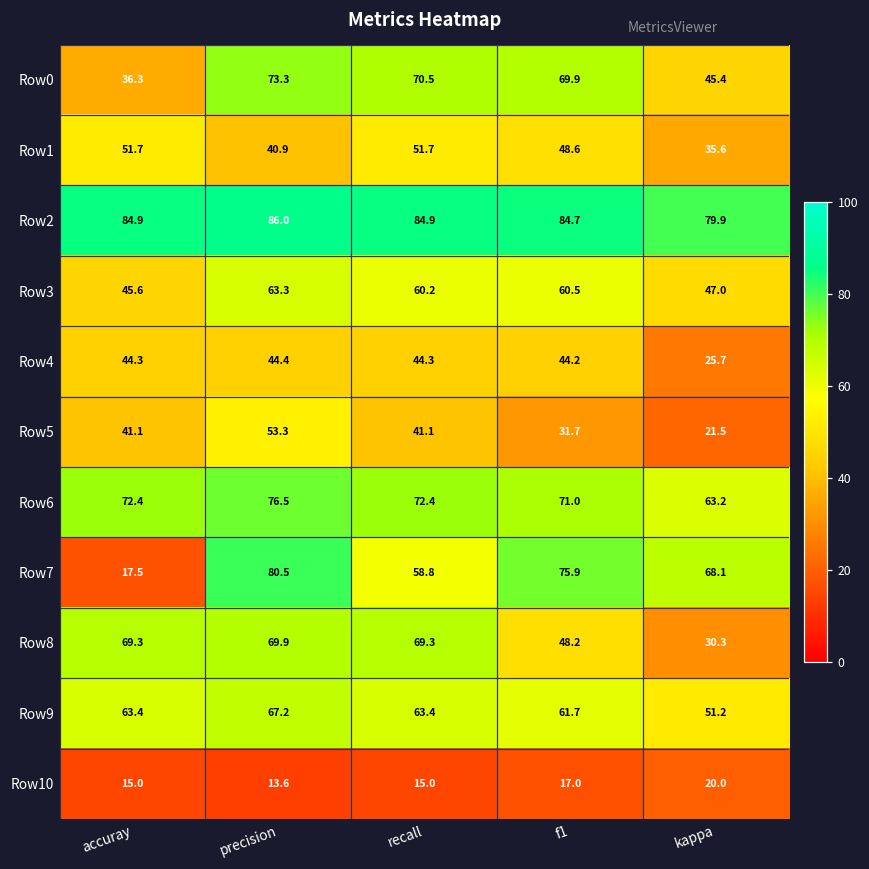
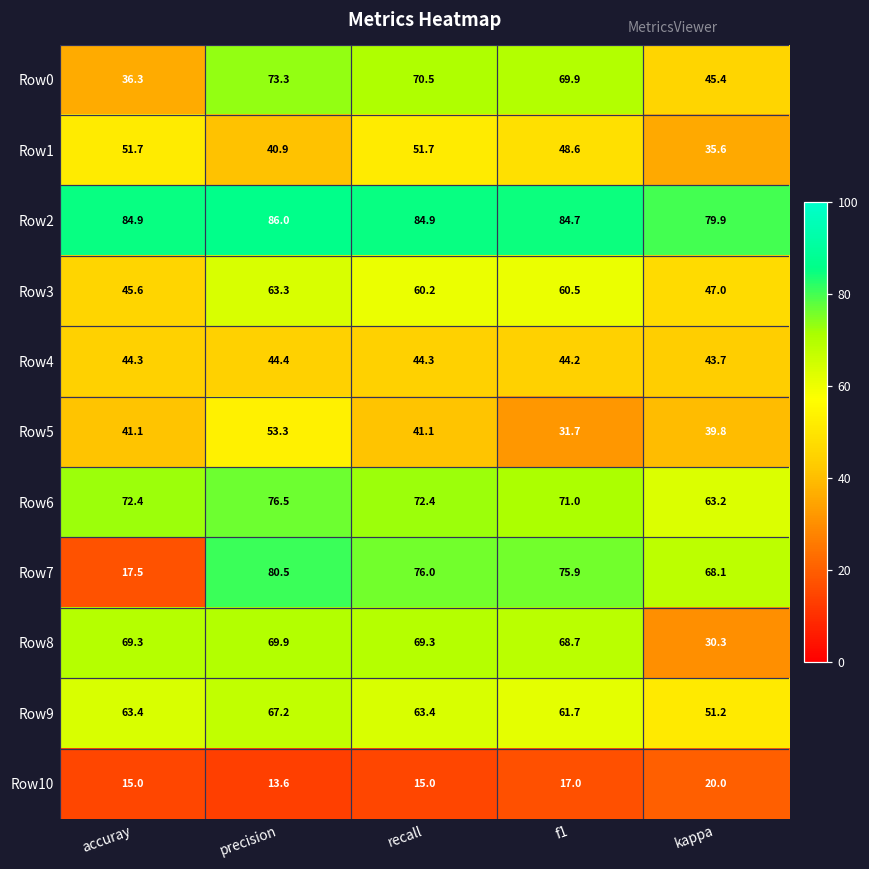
  {
    "Row0": {
      "accuray": 36.3,
      "precision": 73.3,
      "recall": 70.5,
      "f1": 69.9,
      "kappa": 45.4
    },
    "Row1": {
      "accuray": 51.7,
      "precision": 40.9,
      "recall": 51.7,
      "f1": 48.6,
      "kappa": 35.6
    },
    "Row2": {
      "accuray": 84.9,
      "precision": 86.0,
      "recall": 84.9,
      "f1": 84.7,
      "kappa": 79.9
    },
    "Row3": {
      "accuray": 45.6,
      "precision": 63.3,
      "recall": 60.2,
      "f1": 60.5,
      "kappa": 47.0
    },
    "Row4": {
      "accuray": 44.3,
      "precision": 44.4,
      "recall": 44.3,
      "f1": 44.2,
-     "kappa": 25.7
+     "kappa": 43.7
    },
    "Row5": {
      "accuray": 41.1,
      "precision": 53.3,
      "recall": 41.1,
      "f1": 31.7,
-     "kappa": 21.5
+     "kappa": 39.8
    },
    "Row6": {
      "accuray": 72.4,
      "precision": 76.5,
      "recall": 72.4,
      "f1": 71.0,
      "kappa": 63.2
    },
    "Row7": {
      "accuray": 17.5,
      "precision": 80.5,
-     "recall": 58.8,
+     "recall": 76.0,
      "f1": 75.9,
      "kappa": 68.1
    },
    "Row8": {
      "accuray": 69.3,
      "precision": 69.9,
      "recall": 69.3,
-     "f1": 48.2,
+     "f1": 68.7,
      "kappa": 30.3
    },
    "Row9": {
      "accuray": 63.4,
      "precision": 67.2,
      "recall": 63.4,
      "f1": 61.7,
      "kappa": 51.2
    },
    "Row10": {
      "accuray": 15.0,
      "precision": 13.6,
      "recall": 15.0,
      "f1": 17.0,
      "kappa": 20.0
    }
  }
